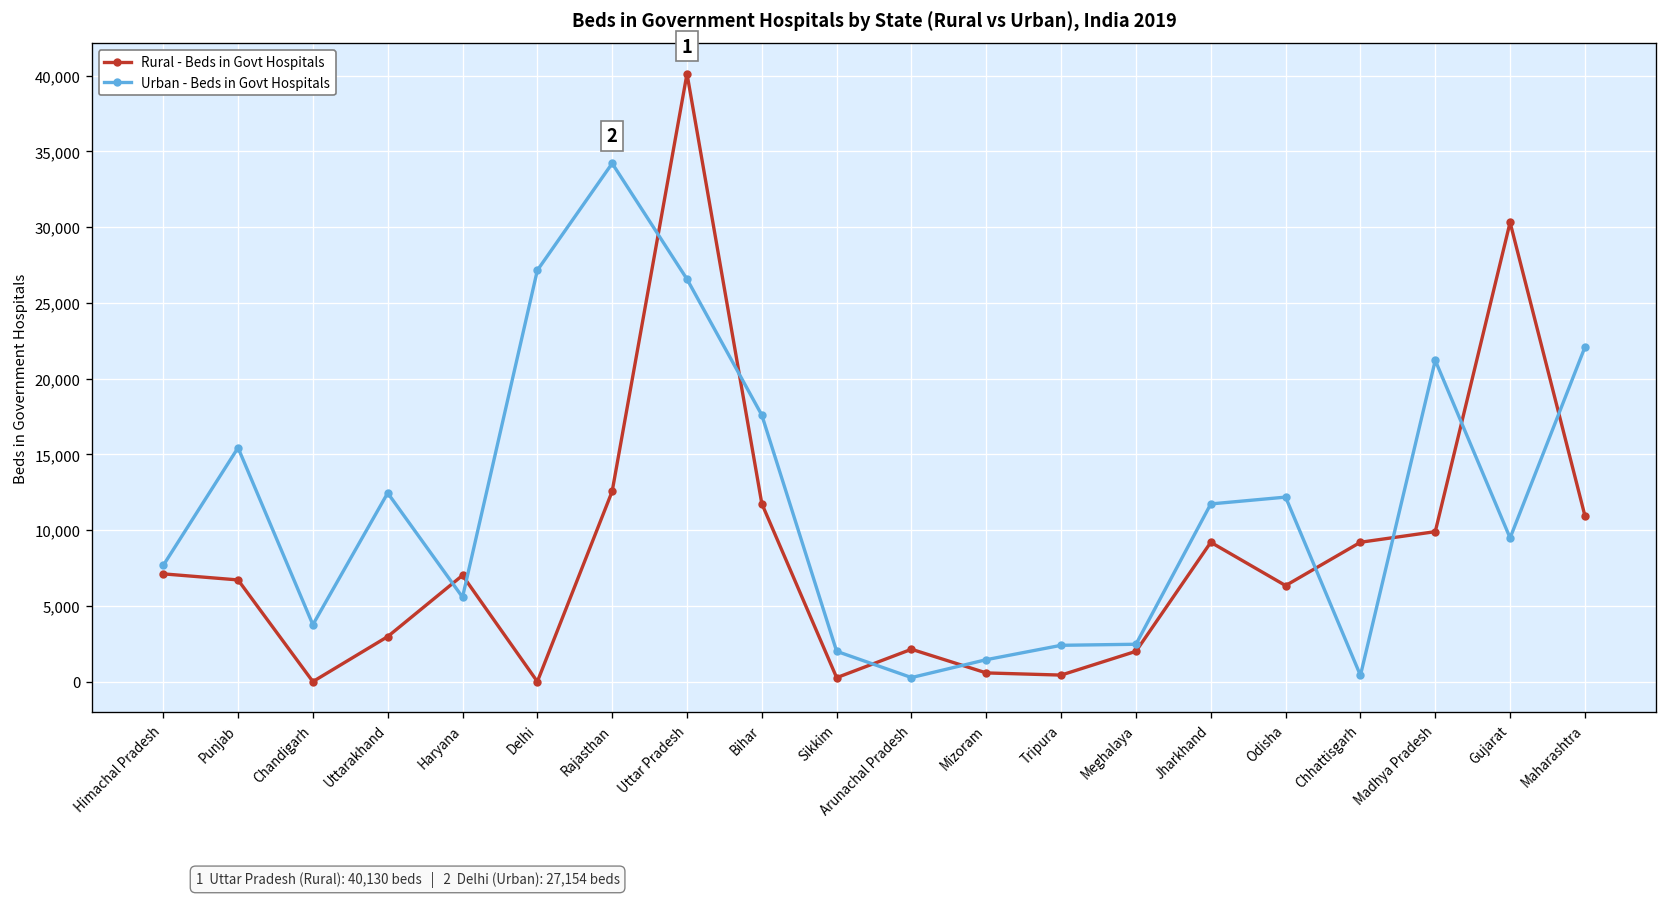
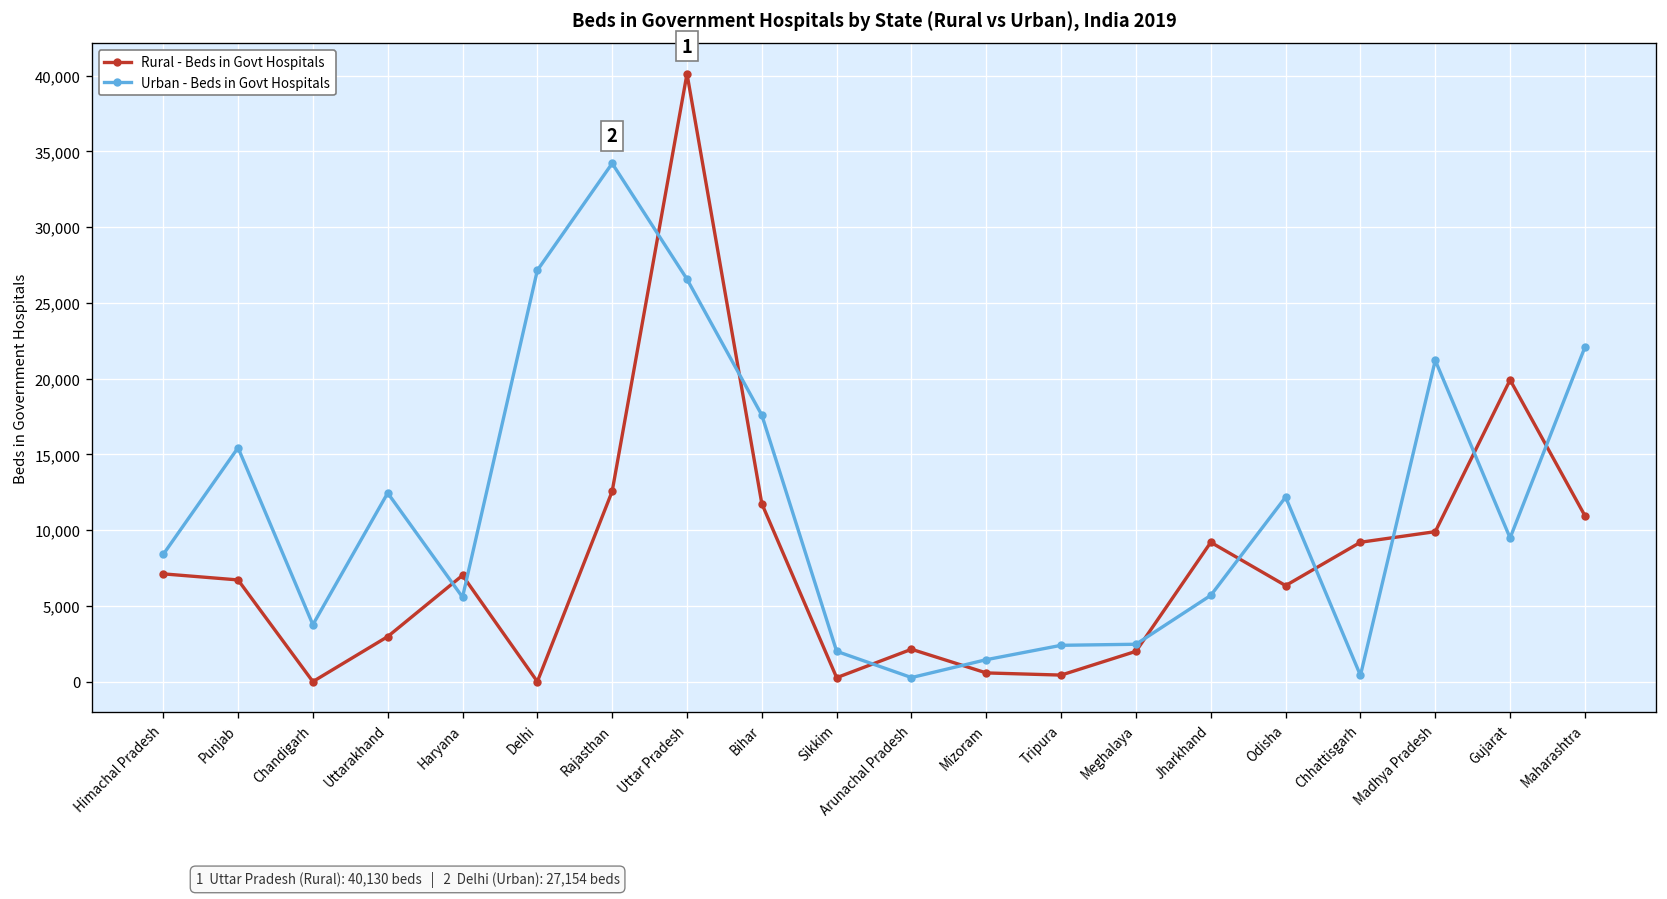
  {
    "Rural - Beds in Govt Hospitals": {
      "Himachal Pradesh": "7,100",
      "Punjab": "6,700",
      "Chandigarh": "0",
      "Uttarakhand": "3,000",
      "Haryana": "7,000",
      "Delhi": "0",
      "Rajasthan": "12,600",
      "Bihar": "11,700",
      "Sikkim": "300",
      "Arunachal Pradesh": "2,100",
      "Mizoram": "600",
      "Tripura": "400",
      "Meghalaya": "2,000",
      "Jharkhand": "9,200",
      "Odisha": "6,300",
      "Chhattisgarh": "9,200",
      "Madhya Pradesh": "9,900",
-     "Gujarat": "30,300",
+     "Gujarat": "19,900",
      "Maharashtra": "11,000"
    },
    "Urban - Beds in Govt Hospitals": {
-     "Himachal Pradesh": "7,700",
+     "Himachal Pradesh": "8,400",
      "Punjab": "15,400",
      "Chandigarh": "3,800",
      "Uttarakhand": "12,500",
      "Haryana": "5,600",
      "Delhi": "27,200",
      "Uttar Pradesh": "26,600",
      "Bihar": "17,600",
      "Sikkim": "2,000",
      "Arunachal Pradesh": "300",
      "Mizoram": "1,400",
      "Tripura": "2,400",
      "Meghalaya": "2,500",
-     "Jharkhand": "11,700",
+     "Jharkhand": "5,700",
      "Odisha": "12,200",
      "Chhattisgarh": "400",
      "Madhya Pradesh": "21,200",
      "Gujarat": "9,500",
      "Maharashtra": "22,100"
    }
  }
